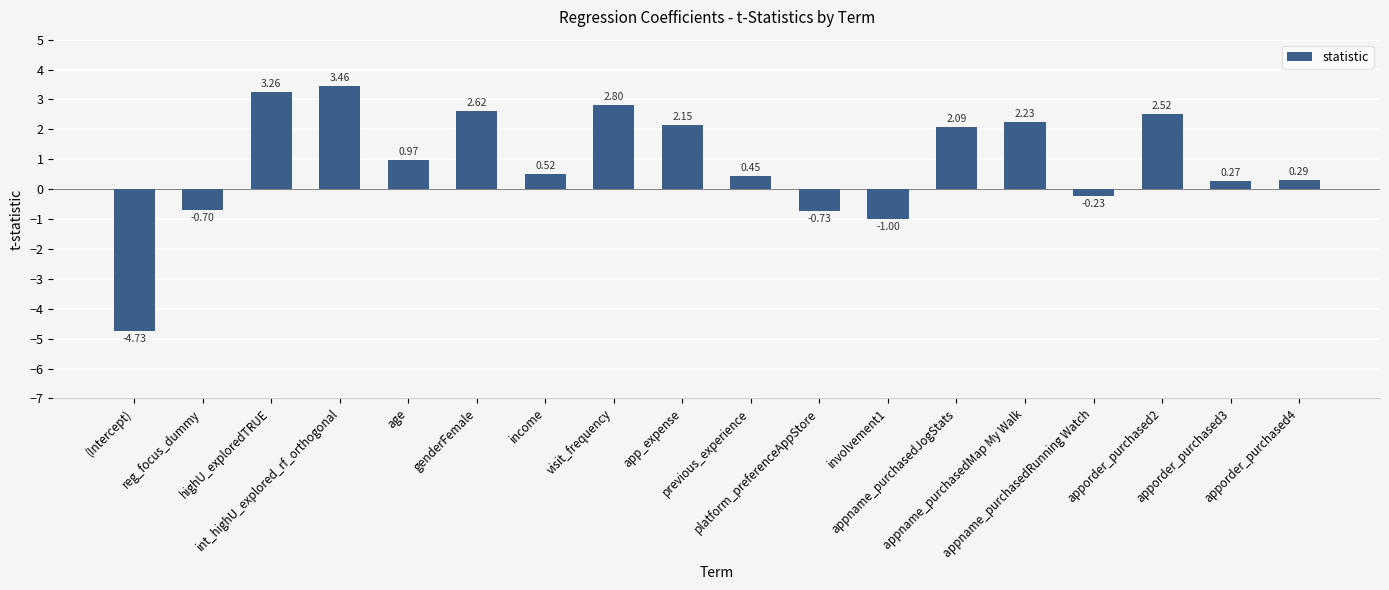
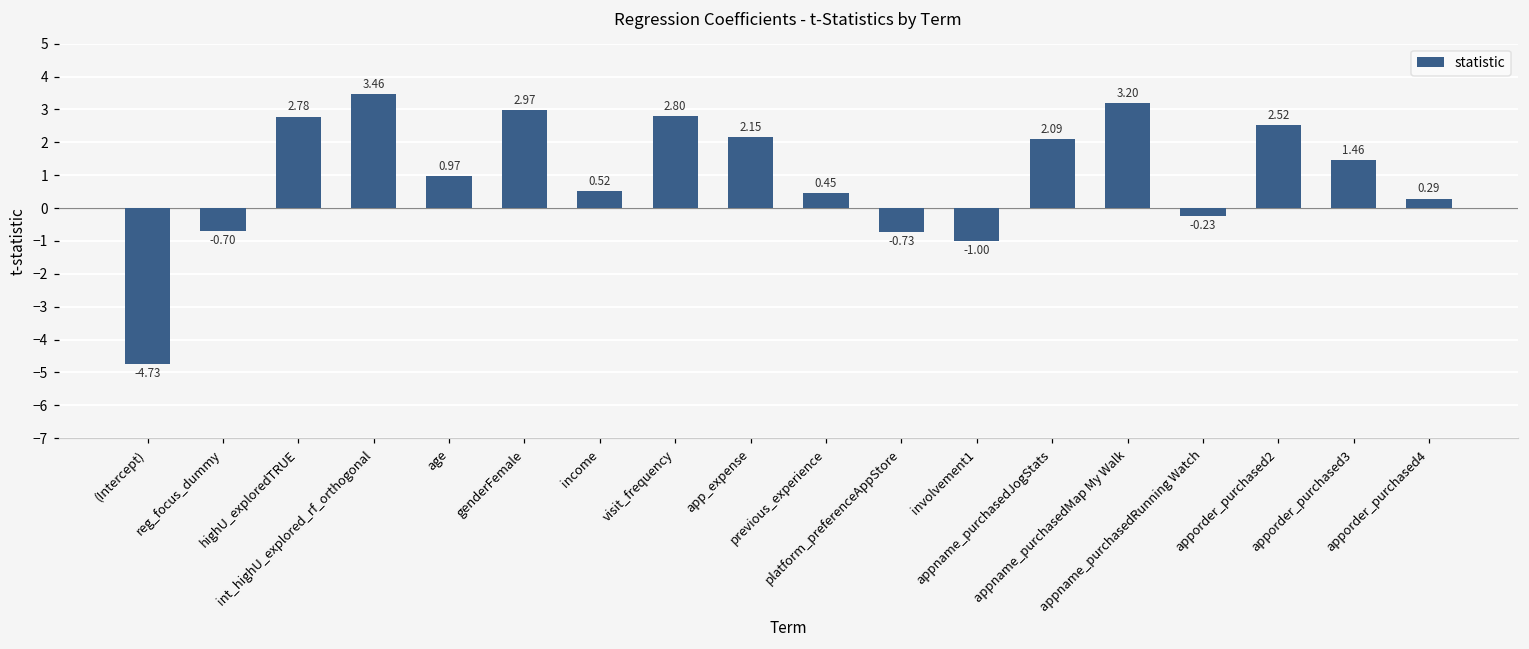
  {
    "(Intercept)": -4.73,
    "reg_focus_dummy": -0.70,
-   "highU_exploredTRUE": 3.26,
+   "highU_exploredTRUE": 2.78,
    "int_highU_explored_rf_orthogonal": 3.46,
    "age": 0.97,
-   "genderFemale": 2.62,
+   "genderFemale": 2.97,
    "income": 0.52,
    "visit_frequency": 2.80,
    "app_expense": 2.15,
    "previous_experience": 0.45,
    "platform_preferenceAppStore": -0.73,
    "involvement1": -1.00,
    "appname_purchasedJogStats": 2.09,
-   "appname_purchasedMap My Walk": 2.23,
+   "appname_purchasedMap My Walk": 3.20,
    "appname_purchasedRunning Watch": -0.23,
    "apporder_purchased2": 2.52,
-   "apporder_purchased3": 0.27,
+   "apporder_purchased3": 1.46,
    "apporder_purchased4": 0.29
  }
